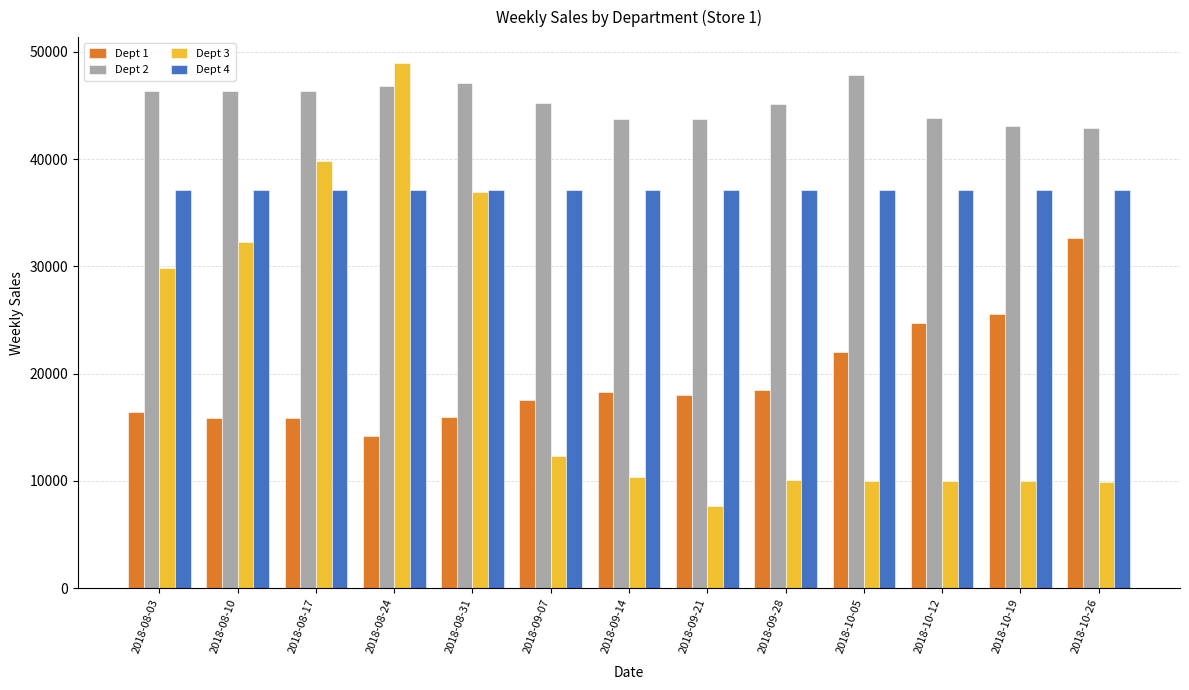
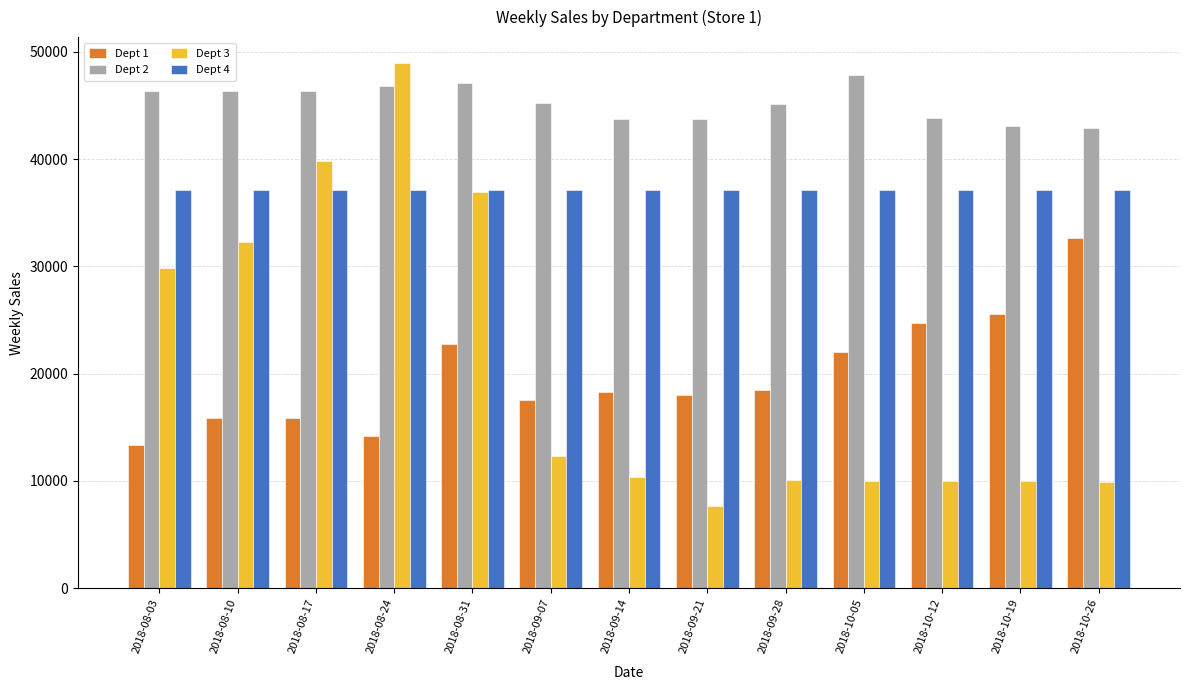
  {
    "Dept 1": {
-     "2018-08-03": 16400,
+     "2018-08-03": 13400,
      "2018-08-10": 15900,
      "2018-08-17": 15900,
      "2018-08-24": 14200,
-     "2018-08-31": 15900,
+     "2018-08-31": 22800,
      "2018-09-07": 17600,
      "2018-09-14": 18200,
      "2018-09-21": 18000,
      "2018-09-28": 18500,
      "2018-10-05": 22000,
      "2018-10-12": 24700,
      "2018-10-19": 25600,
      "2018-10-26": 32700
    },
    "Dept 2": {
      "2018-08-03": 46400,
      "2018-08-10": 46300,
      "2018-08-17": 46300,
      "2018-08-24": 46800,
      "2018-08-31": 47100,
      "2018-09-07": 45200,
      "2018-09-14": 43800,
      "2018-09-21": 43800,
      "2018-09-28": 45200,
      "2018-10-05": 47800,
      "2018-10-12": 43800,
      "2018-10-19": 43100,
      "2018-10-26": 42900
    },
    "Dept 3": {
      "2018-08-03": 29900,
      "2018-08-10": 32300,
      "2018-08-17": 39900,
      "2018-08-24": 48900,
      "2018-08-31": 36900,
      "2018-09-07": 12300,
      "2018-09-14": 10400,
      "2018-09-21": 7700,
      "2018-09-28": 10000,
      "2018-10-05": 10000,
      "2018-10-12": 9900,
      "2018-10-19": 10000,
      "2018-10-26": 9900
    },
    "Dept 4": {
      "2018-08-03": 37100,
      "2018-08-10": 37100,
      "2018-08-17": 37100,
      "2018-08-24": 37100,
      "2018-08-31": 37100,
      "2018-09-07": 37100,
      "2018-09-14": 37100,
      "2018-09-21": 37100,
      "2018-09-28": 37100,
      "2018-10-05": 37100,
      "2018-10-12": 37100,
      "2018-10-19": 37100,
      "2018-10-26": 37100
    }
  }
